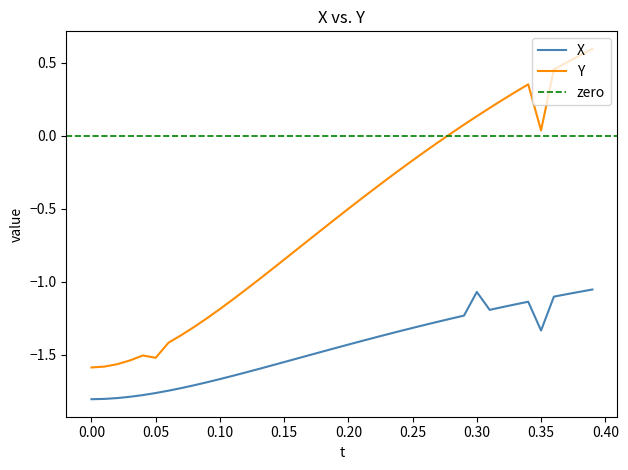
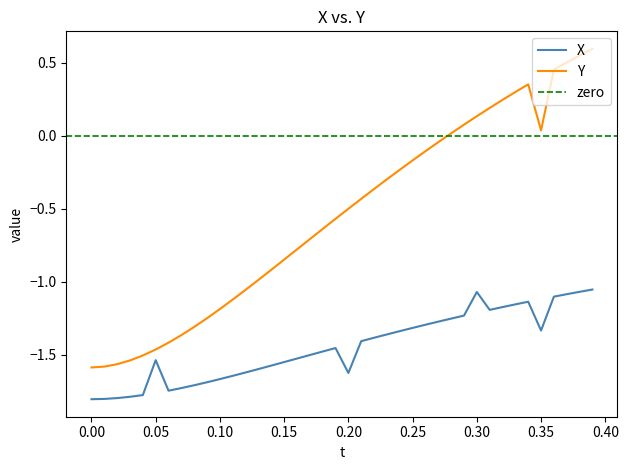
  {
    "X": {
      "0.00": -1.81,
-     "0.05": -1.76,
+     "0.05": -1.54,
      "0.10": -1.67,
      "0.15": -1.55,
-     "0.20": -1.43,
+     "0.20": -1.63,
      "0.25": -1.32,
      "0.30": -1.07,
      "0.35": -1.34
    },
    "Y": {
      "0.00": -1.59,
-     "0.05": -1.52,
+     "0.05": -1.47,
      "0.10": -1.19,
      "0.15": -0.85,
      "0.20": -0.50,
      "0.25": -0.17,
      "0.30": 0.13,
      "0.35": 0.04
    }
  }
